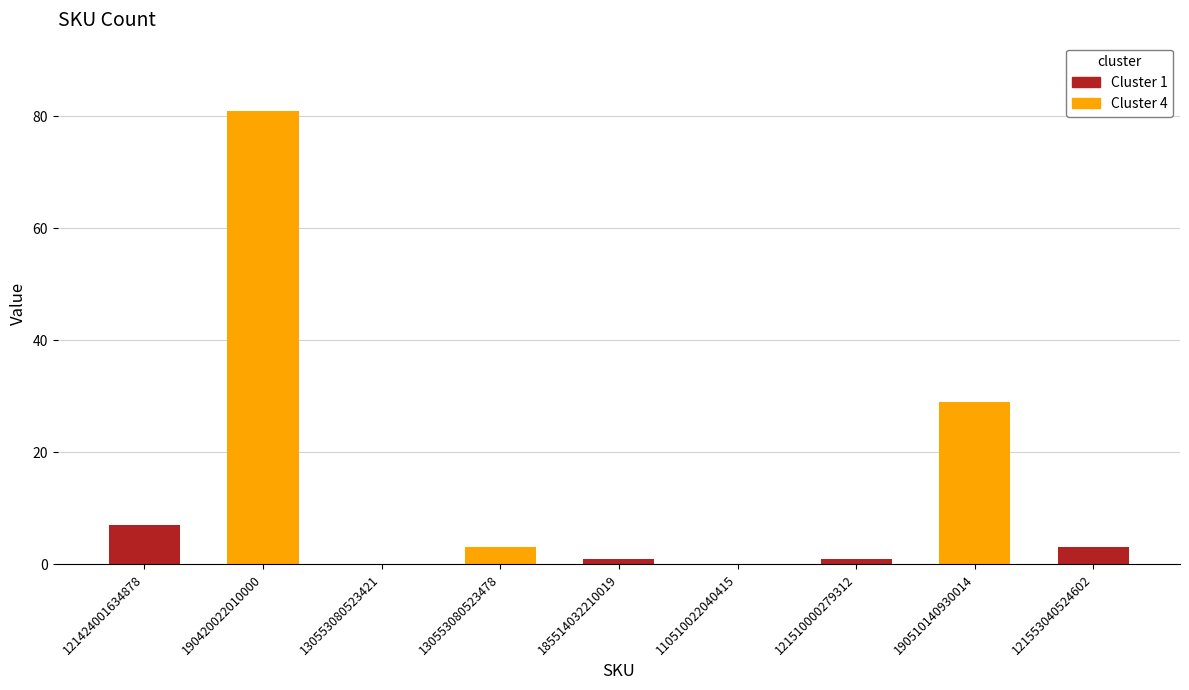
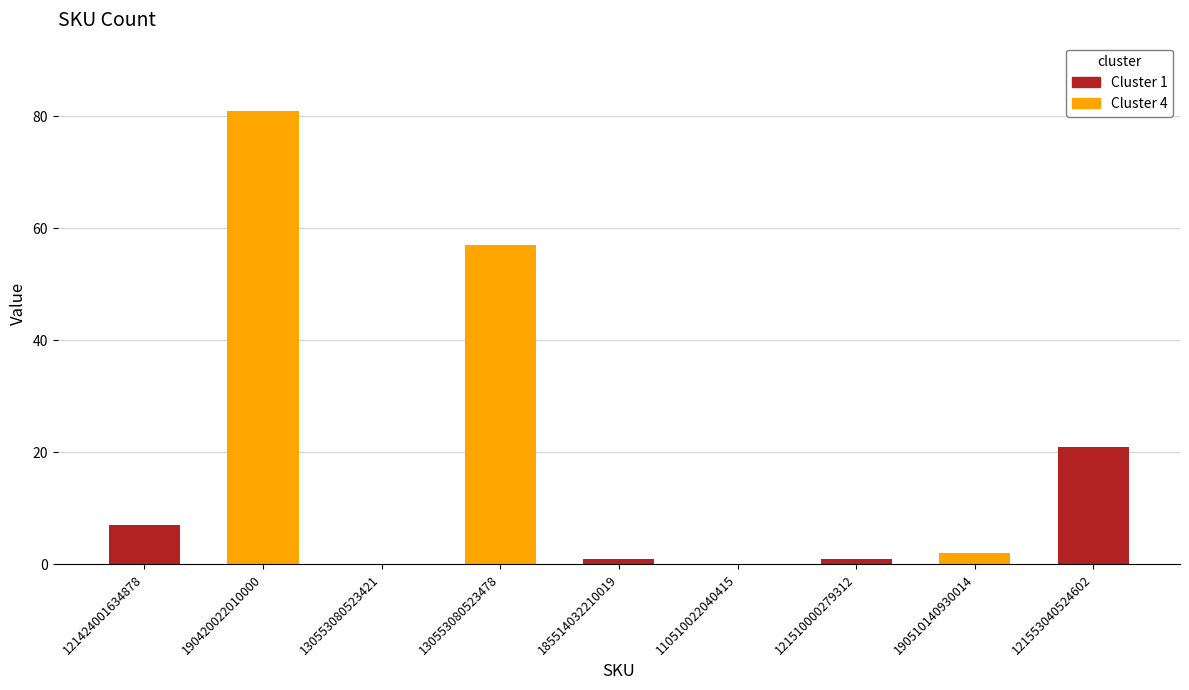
  {
    "121424001634878": 7,
    "190420022010000": 81,
    "130553080523421": 0,
-   "130553080523478": 3,
+   "130553080523478": 57,
    "185514032210019": 1,
    "110510022040415": 0,
    "121510000279312": 1,
-   "190510140930014": 29,
-   "121553040524602": 3
+   "190510140930014": 2,
+   "121553040524602": 21
  }
